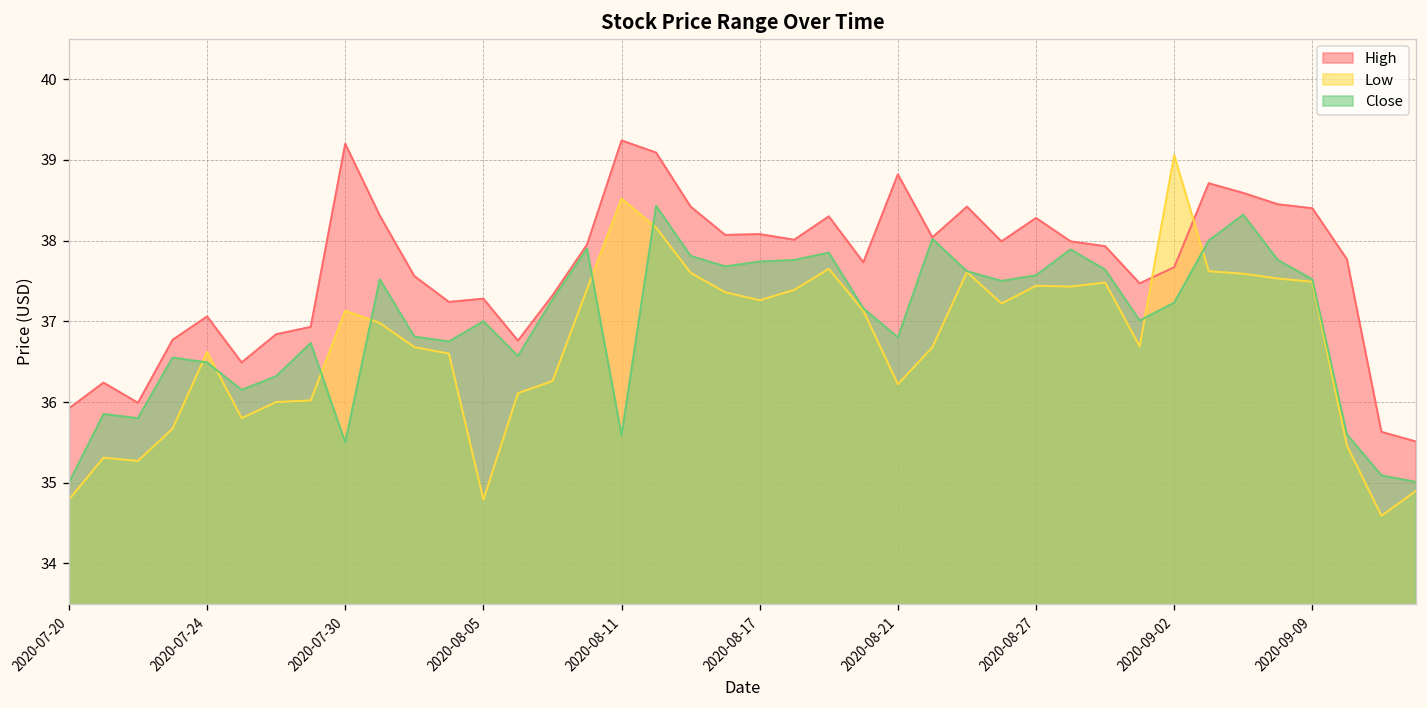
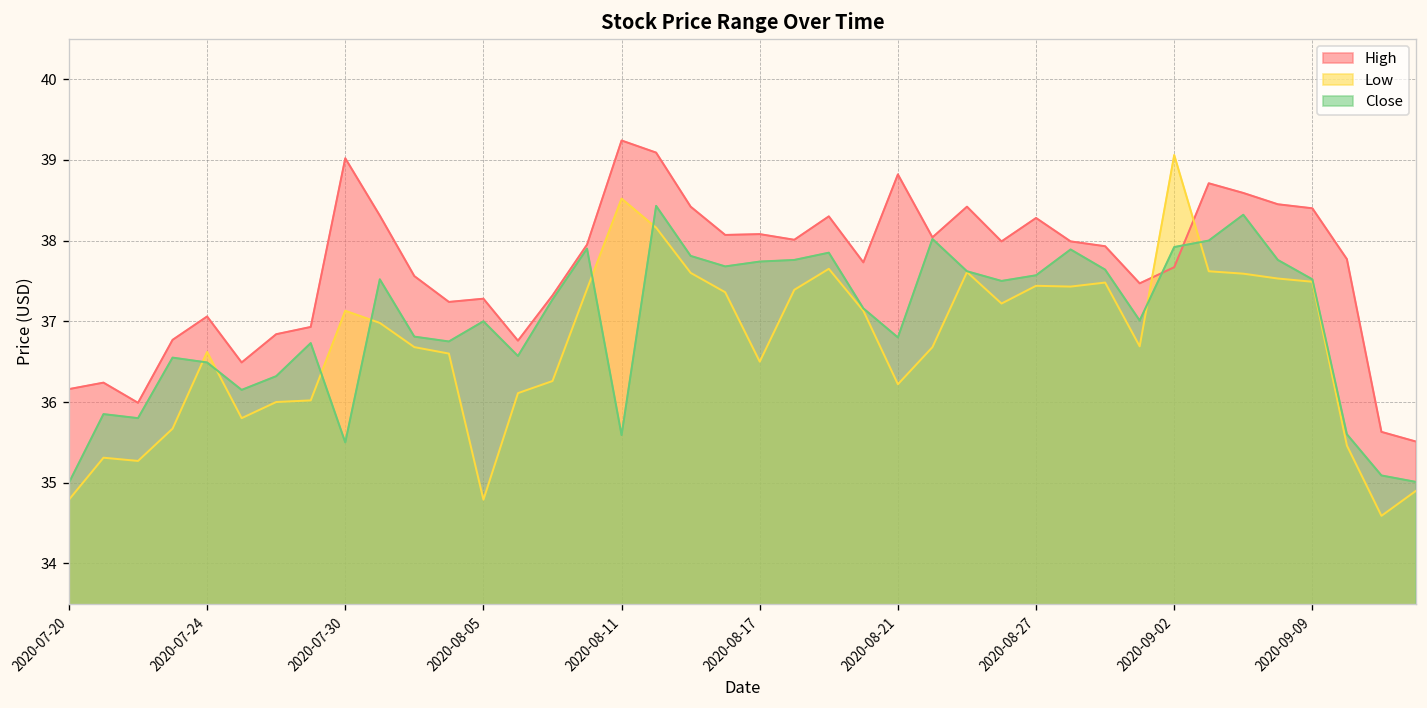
  {
    "High": {
-     "2020-07-20": 35.9,
+     "2020-07-20": 36.2,
      "2020-07-24": 37.1,
-     "2020-07-30": 39.2,
+     "2020-07-30": 39.0,
      "2020-08-05": 37.3,
      "2020-08-11": 39.2,
      "2020-08-17": 38.1,
      "2020-08-21": 38.8,
      "2020-08-27": 38.3,
      "2020-09-02": 37.7,
      "2020-09-09": 38.4
    },
    "Low": {
      "2020-07-20": 34.8,
      "2020-07-24": 36.6,
      "2020-07-30": 37.1,
      "2020-08-05": 34.8,
      "2020-08-11": 38.5,
-     "2020-08-17": 37.3,
+     "2020-08-17": 36.5,
      "2020-08-21": 36.2,
      "2020-08-27": 37.4,
      "2020-09-02": 39.1
    },
    "Close": {
      "2020-07-20": 35.0,
      "2020-07-24": 36.5,
      "2020-07-30": 35.5,
      "2020-08-05": 37.0,
      "2020-08-11": 35.6,
      "2020-08-17": 37.7,
      "2020-08-21": 36.8,
      "2020-08-27": 37.6,
-     "2020-09-02": 37.2
+     "2020-09-02": 37.9
    }
  }
